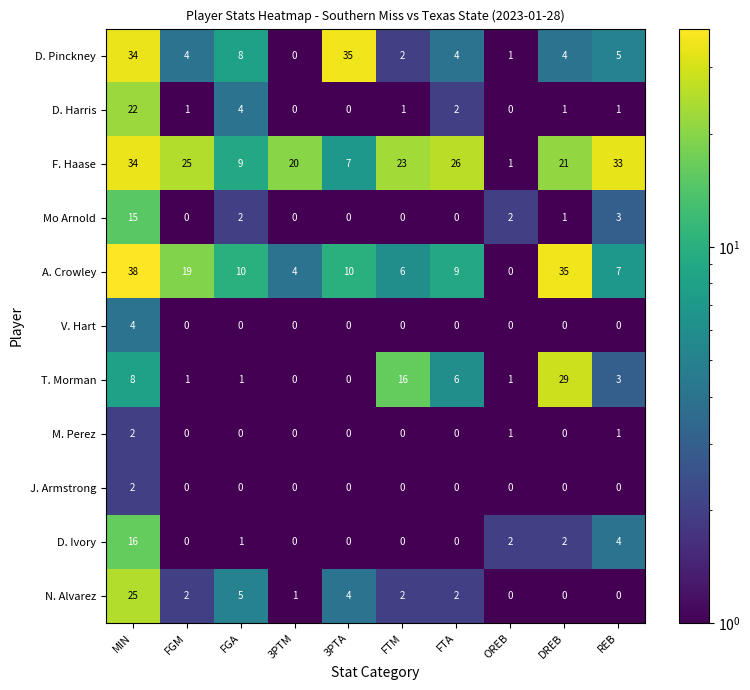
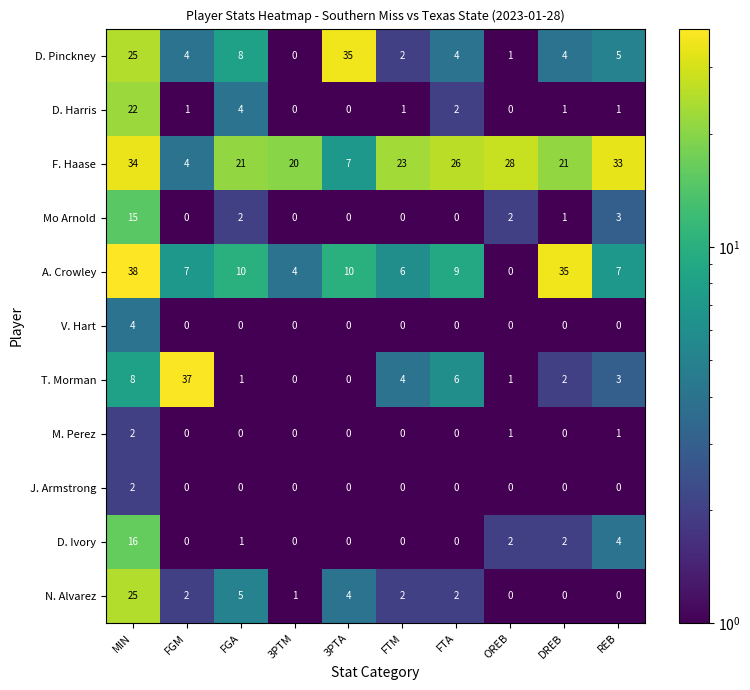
  {
    "D. Pinckney": {
-     "MIN": 34,
+     "MIN": 25,
      "FGM": 4,
      "FGA": 8,
      "3PTM": 0,
      "3PTA": 35,
      "FTM": 2,
      "FTA": 4,
      "OREB": 1,
      "DREB": 4,
      "REB": 5
    },
    "D. Harris": {
      "MIN": 22,
      "FGM": 1,
      "FGA": 4,
      "3PTM": 0,
      "3PTA": 0,
      "FTM": 1,
      "FTA": 2,
      "OREB": 0,
      "DREB": 1,
      "REB": 1
    },
    "F. Haase": {
      "MIN": 34,
-     "FGM": 25,
-     "FGA": 9,
+     "FGM": 4,
+     "FGA": 21,
      "3PTM": 20,
      "3PTA": 7,
      "FTM": 23,
      "FTA": 26,
-     "OREB": 1,
+     "OREB": 28,
      "DREB": 21,
      "REB": 33
    },
    "Mo Arnold": {
      "MIN": 15,
      "FGM": 0,
      "FGA": 2,
      "3PTM": 0,
      "3PTA": 0,
      "FTM": 0,
      "FTA": 0,
      "OREB": 2,
      "DREB": 1,
      "REB": 3
    },
    "A. Crowley": {
      "MIN": 38,
-     "FGM": 19,
+     "FGM": 7,
      "FGA": 10,
      "3PTM": 4,
      "3PTA": 10,
      "FTM": 6,
      "FTA": 9,
      "OREB": 0,
      "DREB": 35,
      "REB": 7
    },
    "V. Hart": {
      "MIN": 4,
      "FGM": 0,
      "FGA": 0,
      "3PTM": 0,
      "3PTA": 0,
      "FTM": 0,
      "FTA": 0,
      "OREB": 0,
      "DREB": 0,
      "REB": 0
    },
    "T. Morman": {
      "MIN": 8,
-     "FGM": 1,
+     "FGM": 37,
      "FGA": 1,
      "3PTM": 0,
      "3PTA": 0,
-     "FTM": 16,
+     "FTM": 4,
      "FTA": 6,
      "OREB": 1,
-     "DREB": 29,
+     "DREB": 2,
      "REB": 3
    },
    "M. Perez": {
      "MIN": 2,
      "FGM": 0,
      "FGA": 0,
      "3PTM": 0,
      "3PTA": 0,
      "FTM": 0,
      "FTA": 0,
      "OREB": 1,
      "DREB": 0,
      "REB": 1
    },
    "J. Armstrong": {
      "MIN": 2,
      "FGM": 0,
      "FGA": 0,
      "3PTM": 0,
      "3PTA": 0,
      "FTM": 0,
      "FTA": 0,
      "OREB": 0,
      "DREB": 0,
      "REB": 0
    },
    "D. Ivory": {
      "MIN": 16,
      "FGM": 0,
      "FGA": 1,
      "3PTM": 0,
      "3PTA": 0,
      "FTM": 0,
      "FTA": 0,
      "OREB": 2,
      "DREB": 2,
      "REB": 4
    },
    "N. Alvarez": {
      "MIN": 25,
      "FGM": 2,
      "FGA": 5,
      "3PTM": 1,
      "3PTA": 4,
      "FTM": 2,
      "FTA": 2,
      "OREB": 0,
      "DREB": 0,
      "REB": 0
    }
  }
